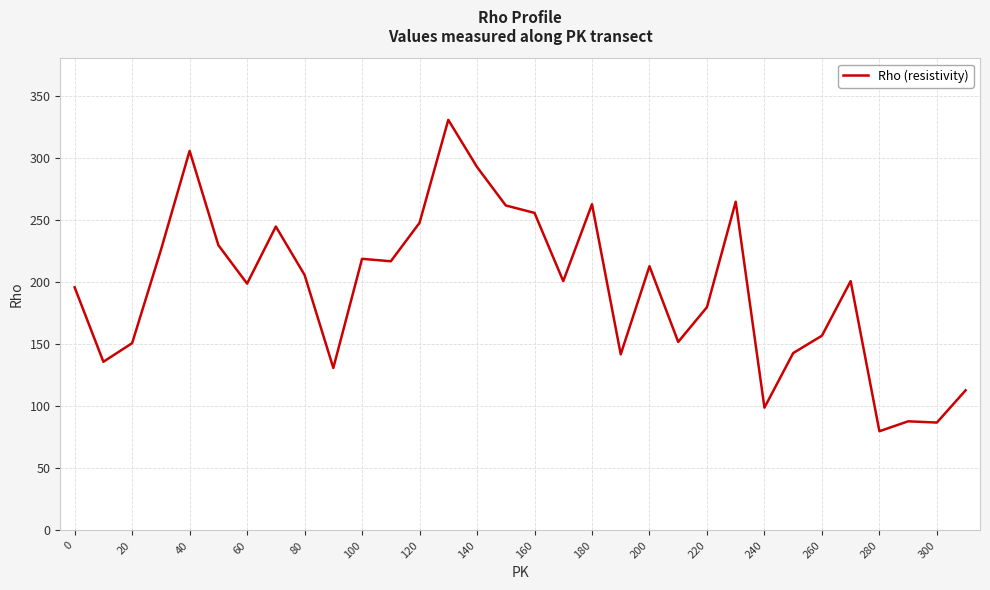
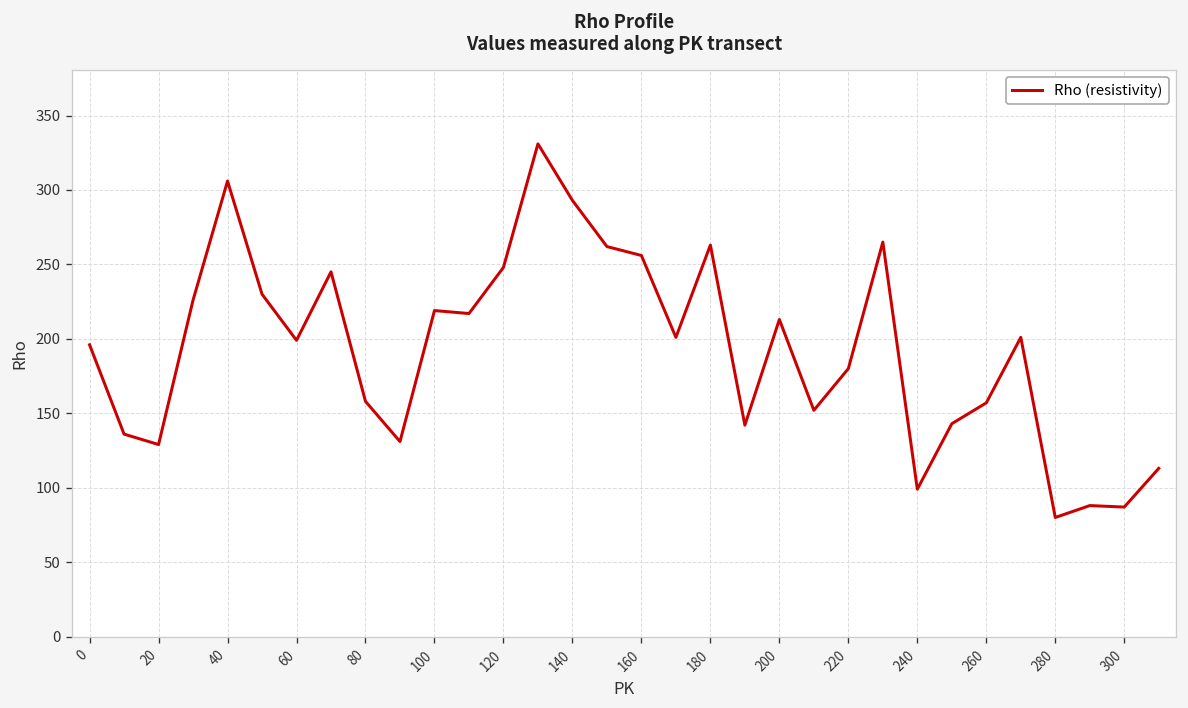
  {
    "0": 196,
-   "20": 151,
+   "20": 129,
    "40": 306,
    "60": 199,
-   "80": 206,
+   "80": 158,
    "100": 219,
    "120": 248,
    "140": 293,
    "160": 256,
    "180": 263,
    "200": 213,
    "220": 180,
    "240": 99,
    "260": 157,
    "280": 80,
    "300": 87
  }
